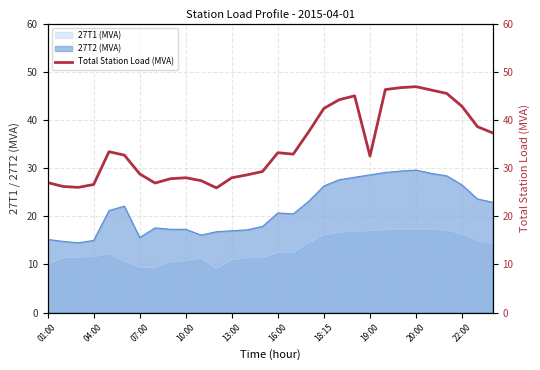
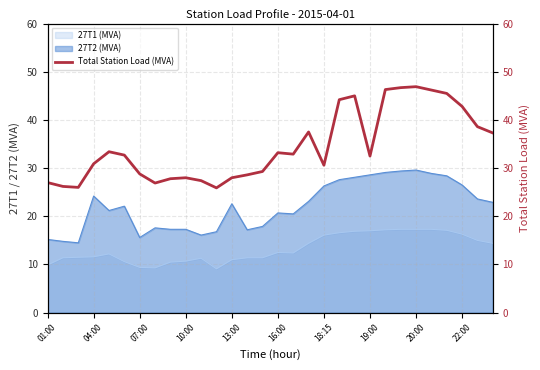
  {
    "27T1 (MVA)": {
      "01:00": 10,
      "04:00": 12,
      "07:00": 9,
      "10:00": 11,
      "13:00": 11,
      "16:00": 13,
      "18:15": 16,
      "19:00": 17,
      "20:00": 17,
      "22:00": 16
    },
    "27T2 (MVA)": {
      "01:00": 15,
-     "04:00": 15,
+     "04:00": 24,
      "07:00": 16,
      "10:00": 17,
-     "13:00": 17,
+     "13:00": 23,
      "16:00": 21,
      "18:15": 26,
      "19:00": 29,
      "20:00": 30,
      "22:00": 27
    },
    "Total Station Load (MVA)": {
      "01:00": 27,
-     "04:00": 27,
+     "04:00": 31,
      "07:00": 29,
      "10:00": 28,
      "13:00": 28,
      "16:00": 33,
-     "18:15": 42,
+     "18:15": 31,
      "19:00": 33,
      "20:00": 47,
      "22:00": 43
    }
  }
